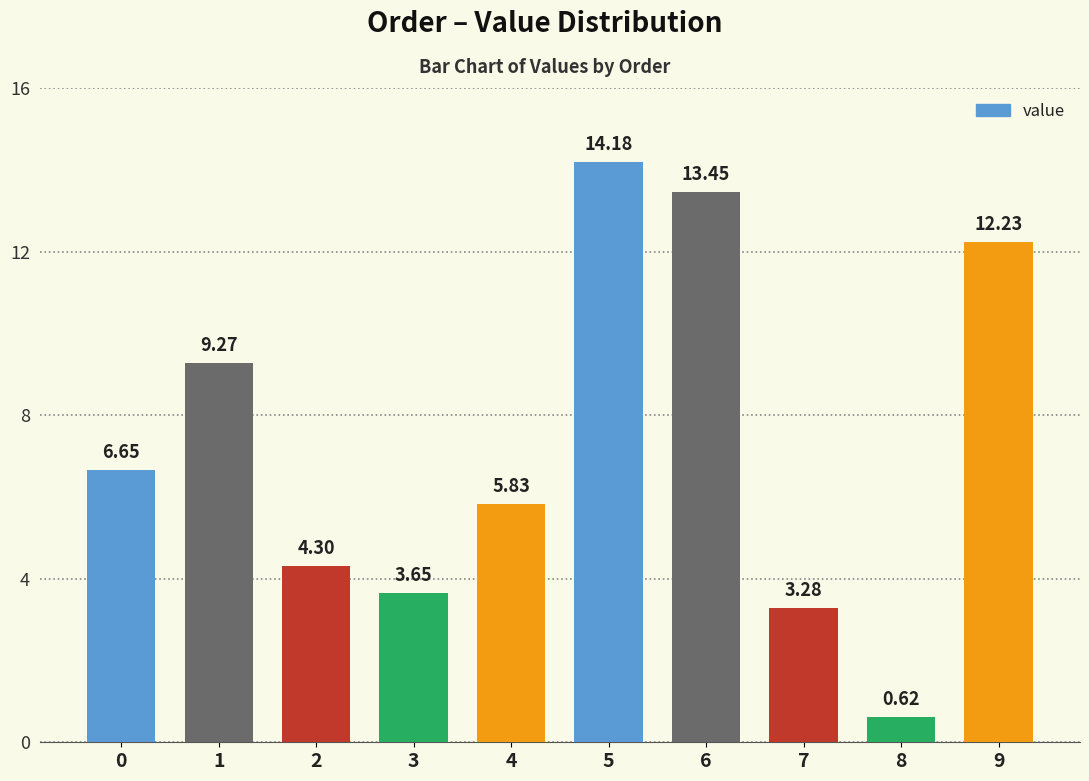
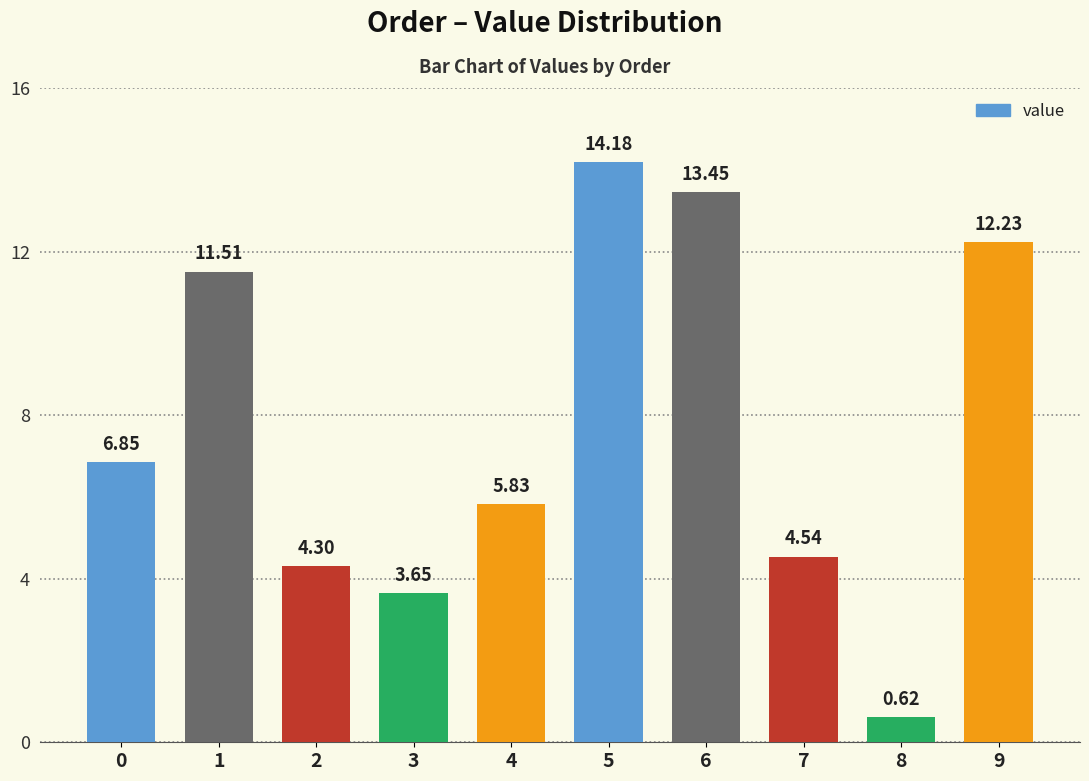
  {
-   "0": 6.65,
-   "1": 9.27,
+   "0": 6.85,
+   "1": 11.51,
    "2": 4.30,
    "3": 3.65,
    "4": 5.83,
    "5": 14.18,
    "6": 13.45,
-   "7": 3.28,
+   "7": 4.54,
    "8": 0.62,
    "9": 12.23
  }
